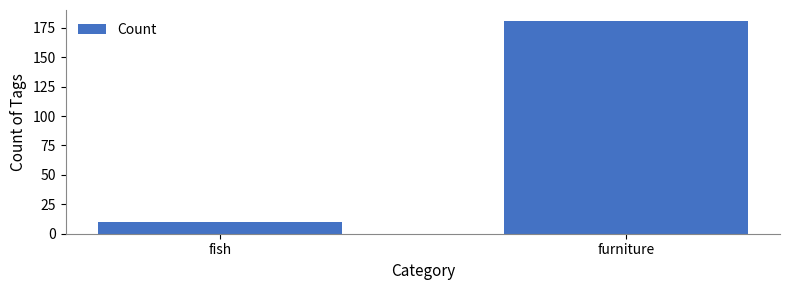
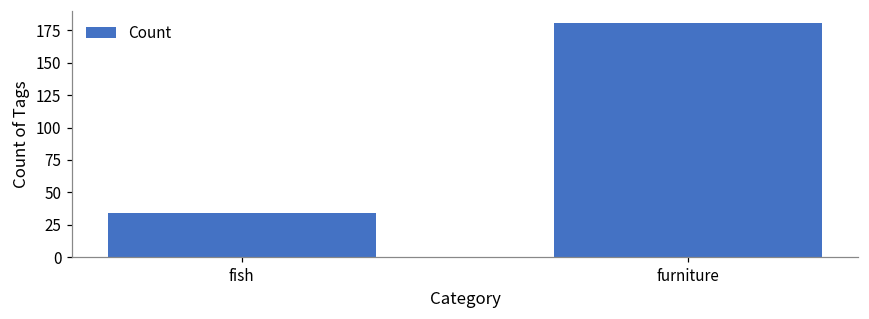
  {
-   "fish": 10,
+   "fish": 34,
    "furniture": 181
  }
